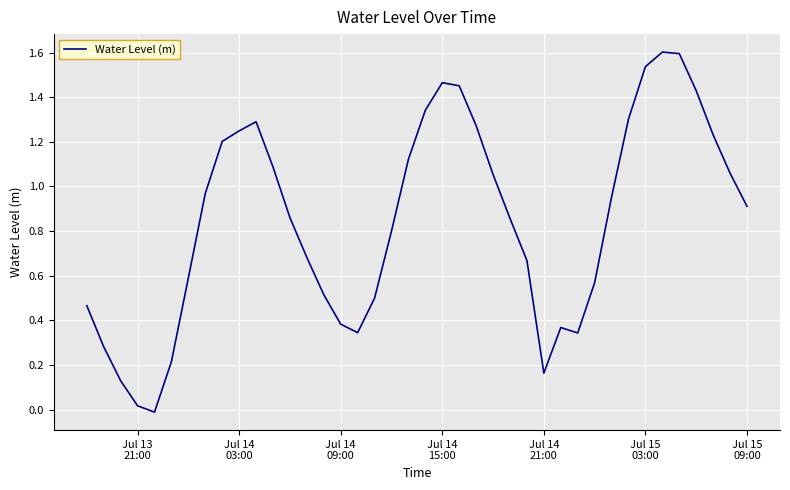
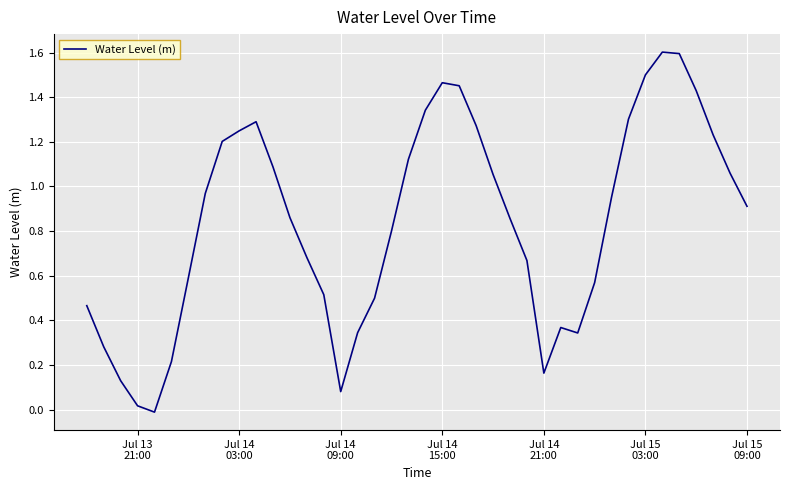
  {
    "Jul 13 21:00": 0.02,
    "Jul 14 03:00": 1.25,
-   "Jul 14 09:00": 0.38,
+   "Jul 14 09:00": 0.08,
    "Jul 14 15:00": 1.47,
    "Jul 14 21:00": 0.16,
-   "Jul 15 03:00": 1.54,
+   "Jul 15 03:00": 1.50,
    "Jul 15 09:00": 0.91
  }
